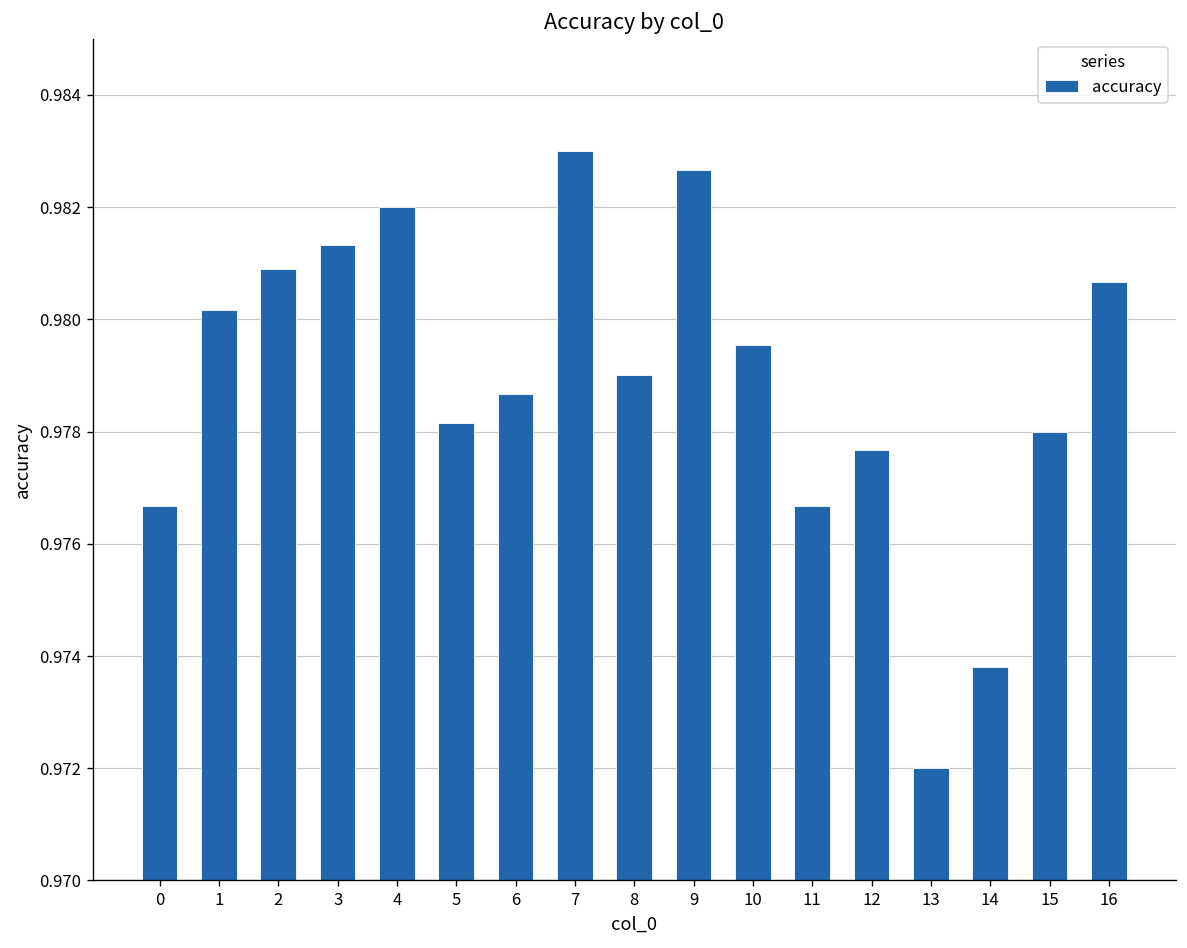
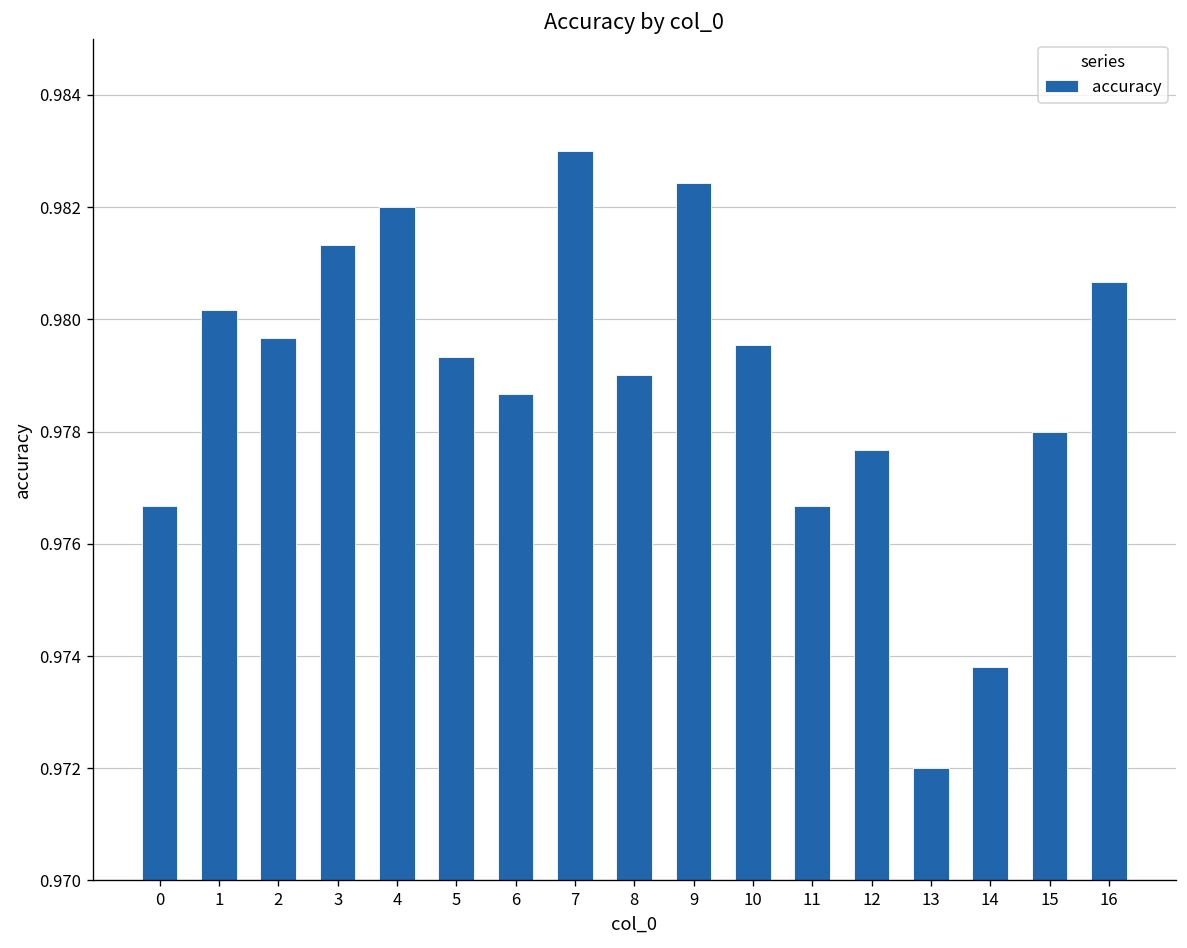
  {
    "0": 0.9767,
    "1": 0.9802,
-   "2": 0.9809,
+   "2": 0.9797,
    "3": 0.9813,
    "4": 0.9820,
-   "5": 0.9782,
+   "5": 0.9793,
    "6": 0.9787,
    "7": 0.9830,
    "8": 0.9790,
-   "9": 0.9827,
+   "9": 0.9824,
    "10": 0.9795,
    "11": 0.9767,
    "12": 0.9777,
    "13": 0.9720,
    "14": 0.9738,
    "15": 0.9780,
    "16": 0.9807
  }
